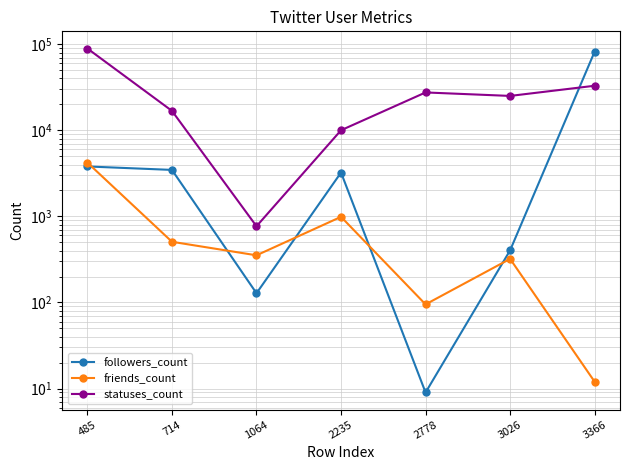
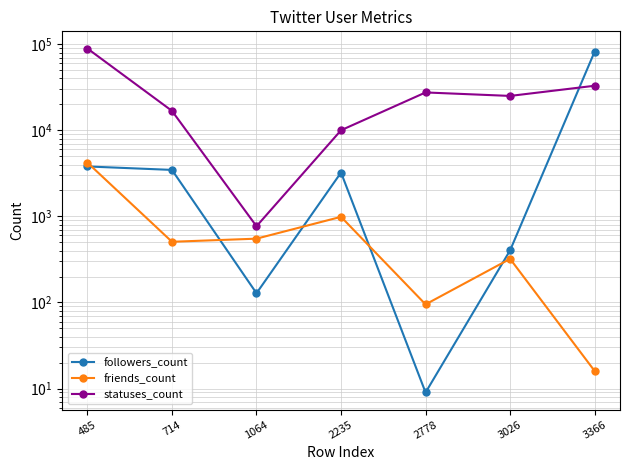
  {
    "followers_count": {
      "485": 4000,
      "714": 3500,
      "1064": 130,
      "2235": 3200,
      "2778": 9,
      "3026": 400,
      "3366": 80000
    },
    "friends_count": {
      "485": 4000,
      "714": 500,
-     "1064": 350,
+     "1064": 600,
      "2235": 1000,
      "2778": 100,
      "3026": 320,
-     "3366": 12
+     "3366": 16
    },
    "statuses_count": {
      "485": 90000,
      "714": 17000,
      "1064": 800,
      "2235": 10000,
      "2778": 28000,
      "3026": 25000,
      "3366": 33000
    }
  }
